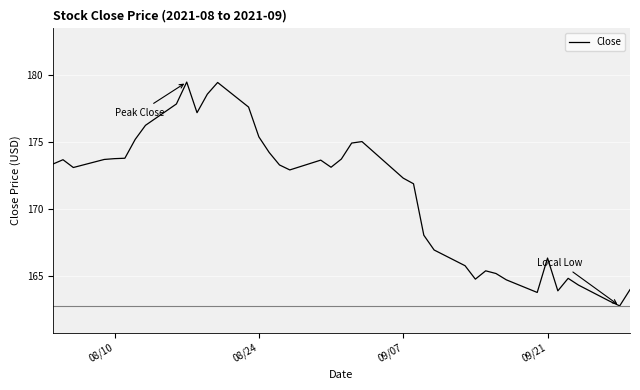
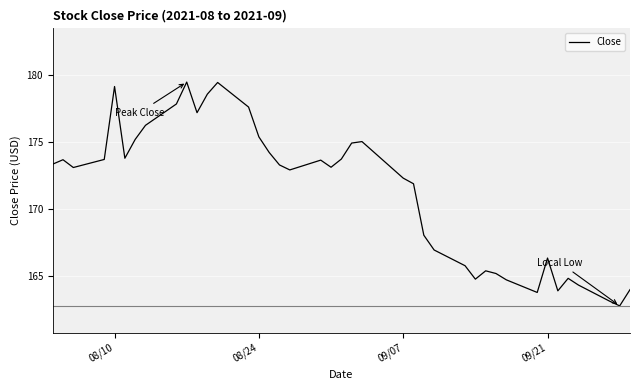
  {
-   "08/10": 173.8,
+   "08/10": 179.1,
    "08/24": 175.4,
    "09/07": 172.3,
    "09/21": 166.4
  }
